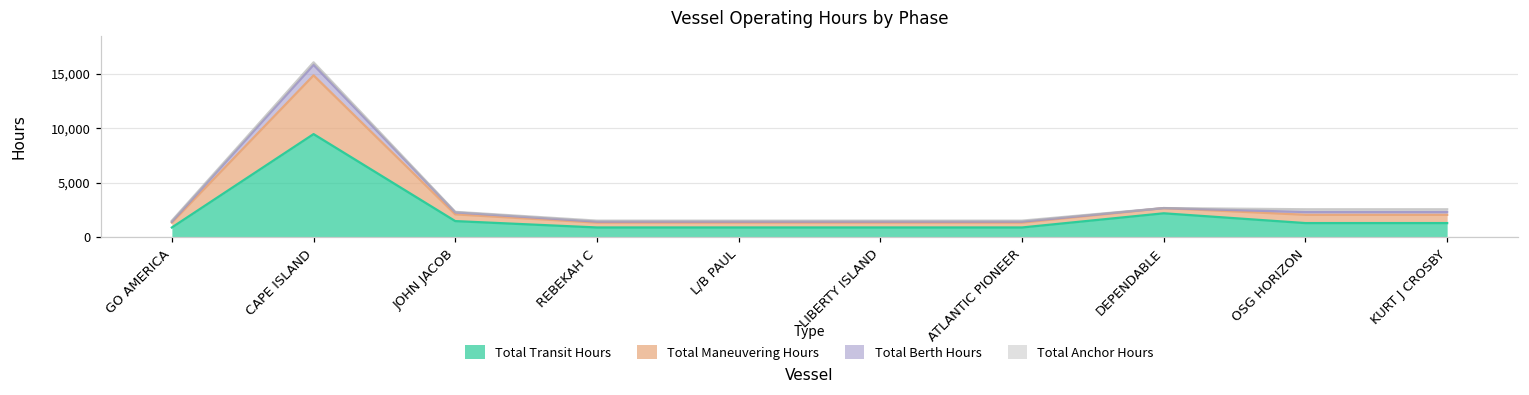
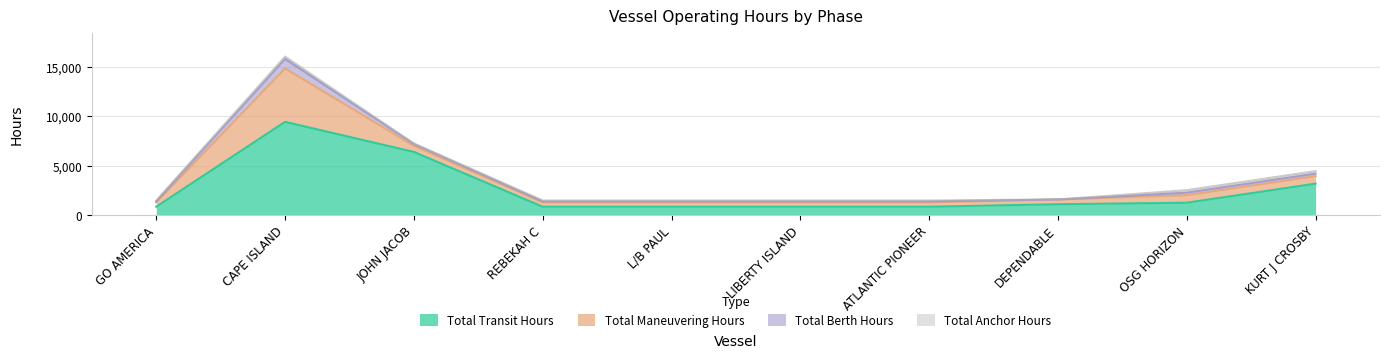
  {
    "Total Transit Hours": {
      "GO AMERICA": "1,000",
      "CAPE ISLAND": "9,000",
-     "JOHN JACOB": "1,000",
+     "JOHN JACOB": "6,000",
      "REBEKAH C": "1,000",
      "L/B PAUL": "1,000",
      "LIBERTY ISLAND": "1,000",
      "ATLANTIC PIONEER": "1,000",
-     "DEPENDABLE": "2,000",
+     "DEPENDABLE": "1,000",
      "OSG HORIZON": "1,000",
-     "KURT J CROSBY": "1,000"
+     "KURT J CROSBY": "3,000"
    },
    "Total Maneuvering Hours": {
      "CAPE ISLAND": "5,000"
    }
  }
